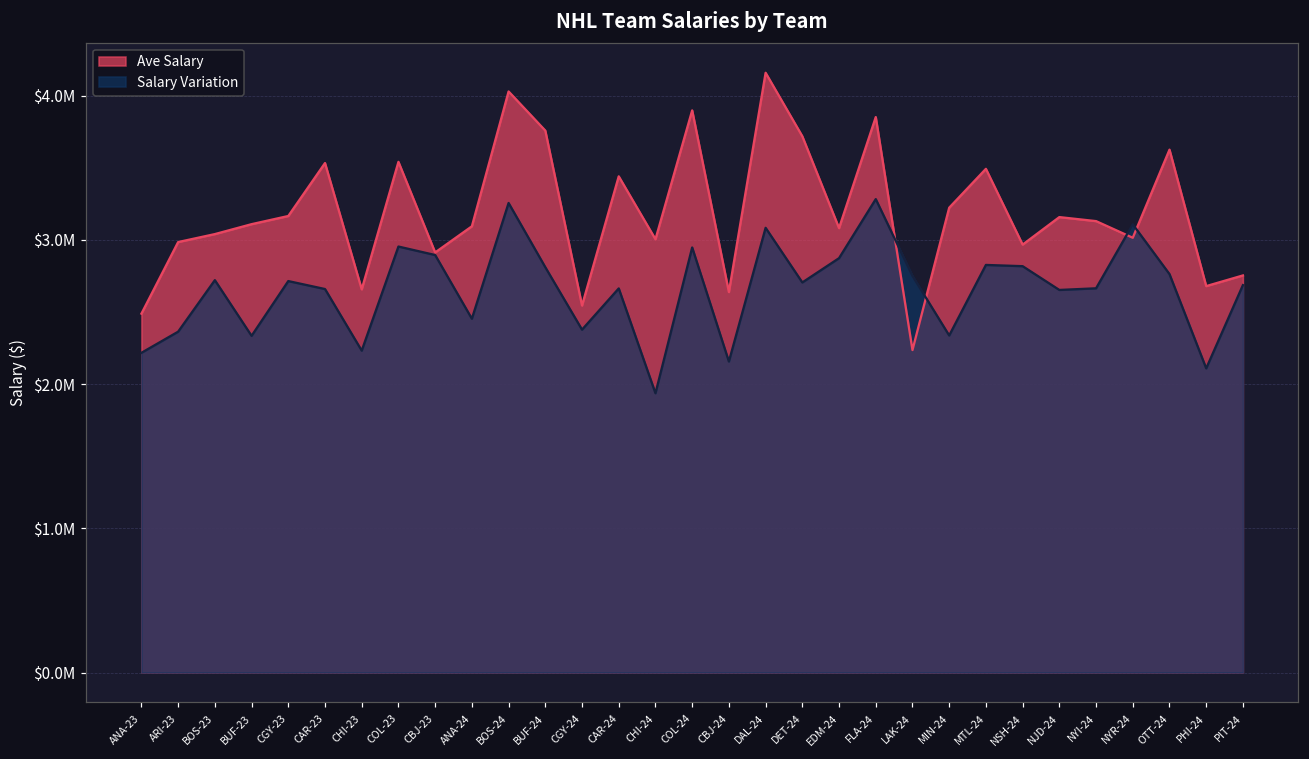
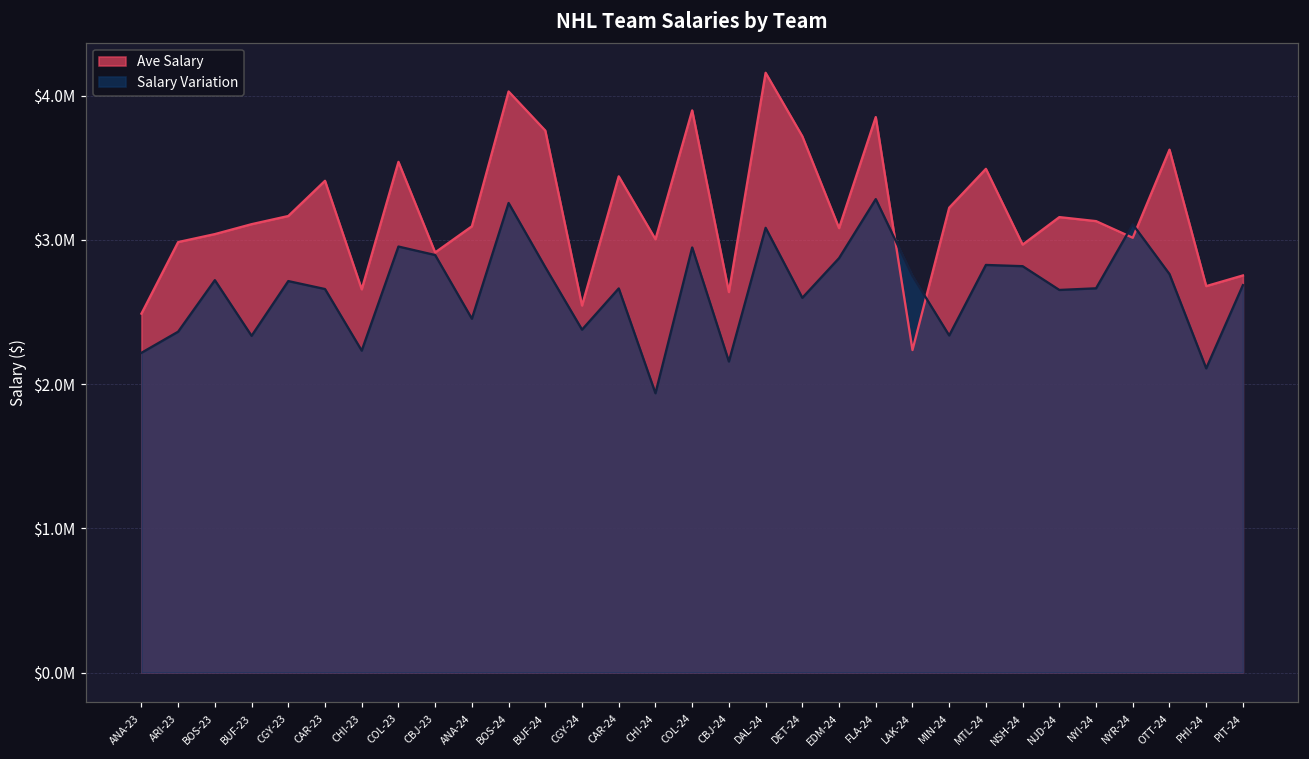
  {
    "Ave Salary": {
      "ANA-23": "$2490000",
      "ARI-23": "$2990000",
      "BOS-23": "$3040000",
      "BUF-23": "$3110000",
      "CGY-23": "$3170000",
-     "CAR-23": "$3530000",
+     "CAR-23": "$3410000",
      "CHI-23": "$2660000",
      "COL-23": "$3540000",
      "ANA-24": "$3090000",
      "BOS-24": "$4030000",
      "BUF-24": "$3760000",
      "CGY-24": "$2550000",
      "CAR-24": "$3440000",
      "CHI-24": "$3010000",
      "COL-24": "$3900000",
      "CBJ-24": "$2640000",
      "DAL-24": "$4160000",
      "DET-24": "$3720000",
      "EDM-24": "$3080000",
      "FLA-24": "$3850000",
      "LAK-24": "$2240000",
      "MIN-24": "$3220000",
      "MTL-24": "$3490000",
      "NSH-24": "$2970000",
      "NJD-24": "$3160000",
      "NYI-24": "$3130000",
      "NYR-24": "$3020000",
      "OTT-24": "$3630000",
      "PHI-24": "$2680000",
      "PIT-24": "$2750000"
    },
    "Salary Variation": {
      "ANA-23": "$2220000",
      "ARI-23": "$2360000",
      "BOS-23": "$2720000",
      "BUF-23": "$2340000",
      "CGY-23": "$2720000",
      "CAR-23": "$2660000",
      "CHI-23": "$2230000",
      "COL-23": "$2950000",
      "ANA-24": "$2450000",
      "BOS-24": "$3260000",
      "BUF-24": "$2810000",
      "CGY-24": "$2380000",
      "CAR-24": "$2660000",
      "CHI-24": "$1940000",
      "COL-24": "$2950000",
      "CBJ-24": "$2160000",
      "DAL-24": "$3080000",
-     "DET-24": "$2710000",
+     "DET-24": "$2600000",
      "EDM-24": "$2870000",
      "FLA-24": "$3280000",
      "LAK-24": "$2750000",
      "MIN-24": "$2340000",
      "MTL-24": "$2830000",
      "NSH-24": "$2820000",
      "NJD-24": "$2650000",
      "NYI-24": "$2660000",
      "NYR-24": "$3110000",
      "OTT-24": "$2760000",
      "PHI-24": "$2110000",
      "PIT-24": "$2690000"
    }
  }
